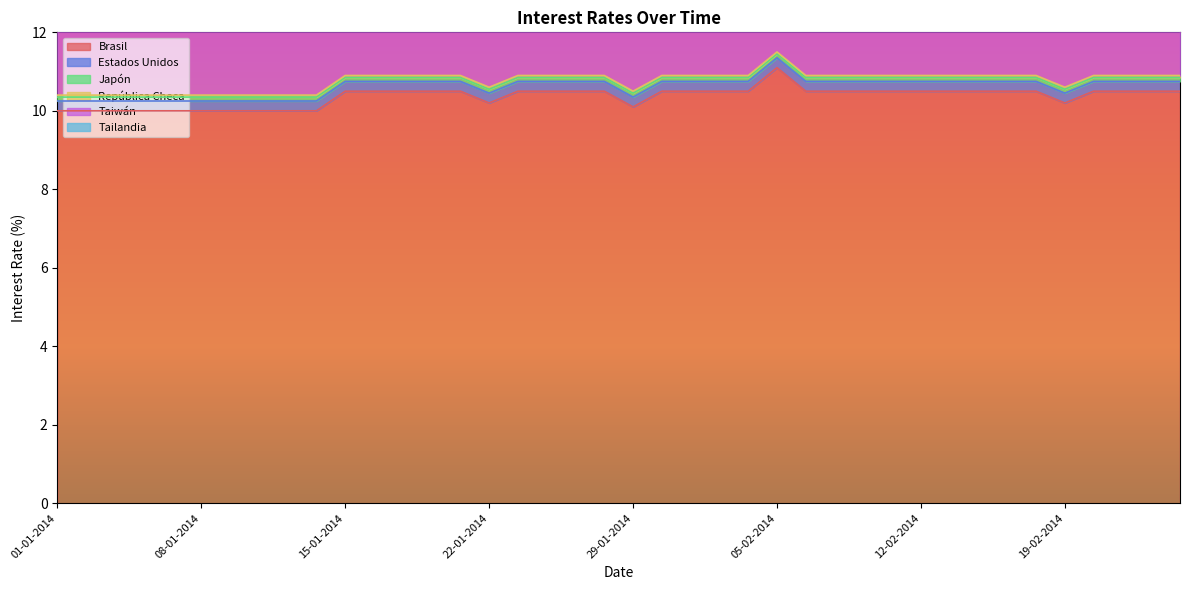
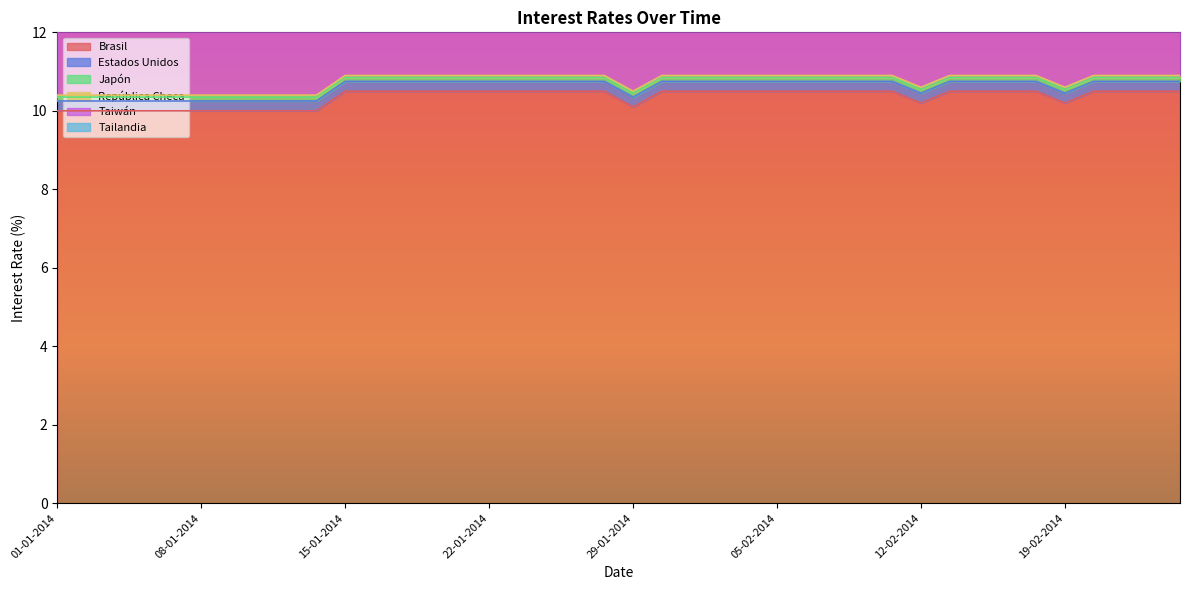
  {
    "Brasil": {
      "01-01-2014": 10.0,
      "08-01-2014": 10.0,
      "15-01-2014": 10.5,
-     "22-01-2014": 10.2,
+     "22-01-2014": 10.5,
      "29-01-2014": 10.1,
-     "05-02-2014": 11.1,
-     "12-02-2014": 10.5,
+     "05-02-2014": 10.5,
+     "12-02-2014": 10.2,
      "19-02-2014": 10.2
    },
    "Estados Unidos": {
      "01-01-2014": 0.3,
      "08-01-2014": 0.3,
      "15-01-2014": 0.3,
      "22-01-2014": 0.3,
      "29-01-2014": 0.3,
      "05-02-2014": 0.3,
      "12-02-2014": 0.3,
      "19-02-2014": 0.3
    }
  }
